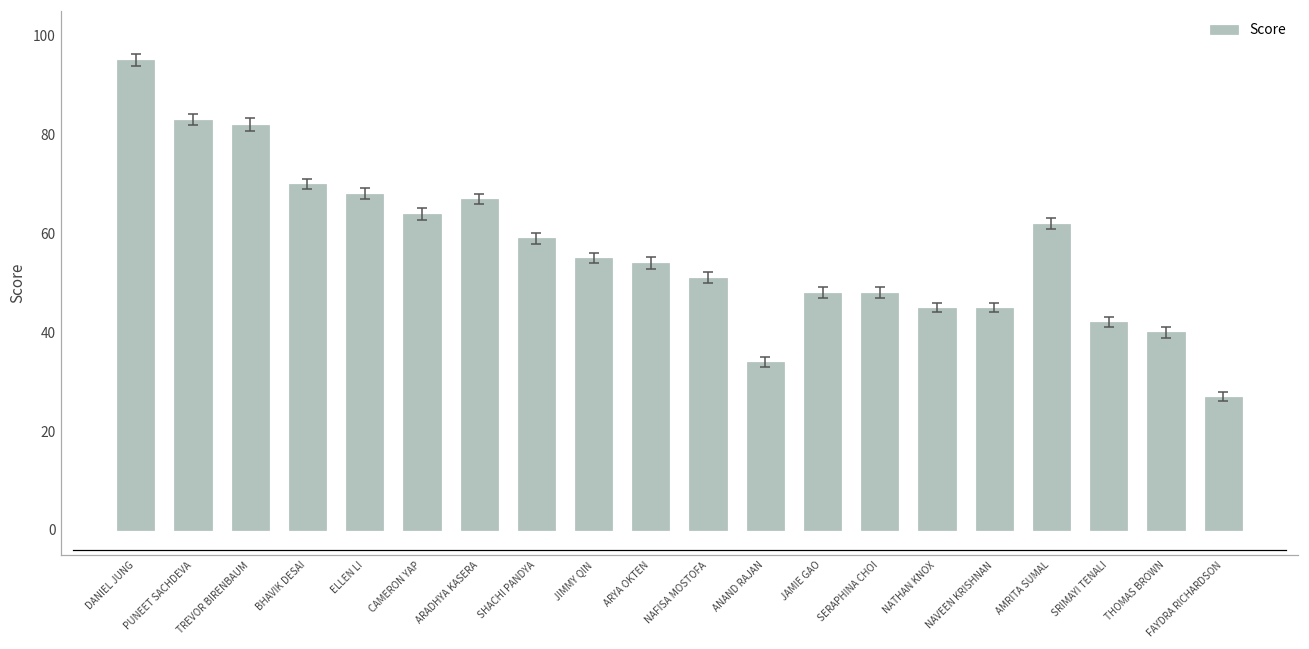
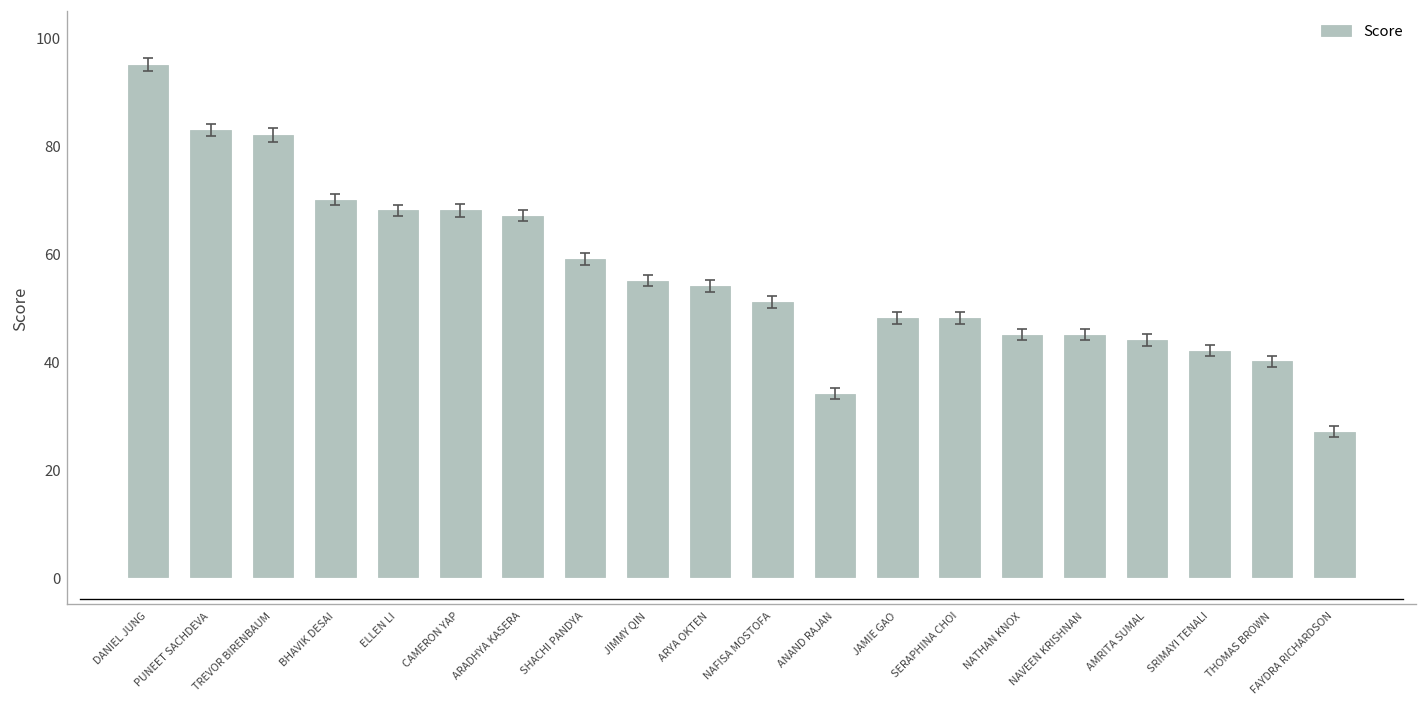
  {
    "Score": {
      "DANIEL JUNG": 95,
      "PUNEET SACHDEVA": 83,
      "TREVOR BIRENBAUM": 82,
      "BHAVIK DESAI": 70,
      "ELLEN LI": 68,
-     "CAMERON YAP": 64,
+     "CAMERON YAP": 68,
      "ARADHYA KASERA": 67,
      "SHACHI PANDYA": 59,
      "JIMMY QIN": 55,
      "ARYA OKTEN": 54,
      "NAFISA MOSTOFA": 51,
      "ANAND RAJAN": 34,
      "JAMIE GAO": 48,
      "SERAPHINA CHOI": 48,
      "NATHAN KNOX": 45,
      "NAVEEN KRISHNAN": 45,
-     "AMRITA SUMAL": 62,
+     "AMRITA SUMAL": 44,
      "SRIMAYI TENALI": 42,
      "THOMAS BROWN": 40,
      "FAYDRA RICHARDSON": 27
    }
  }
